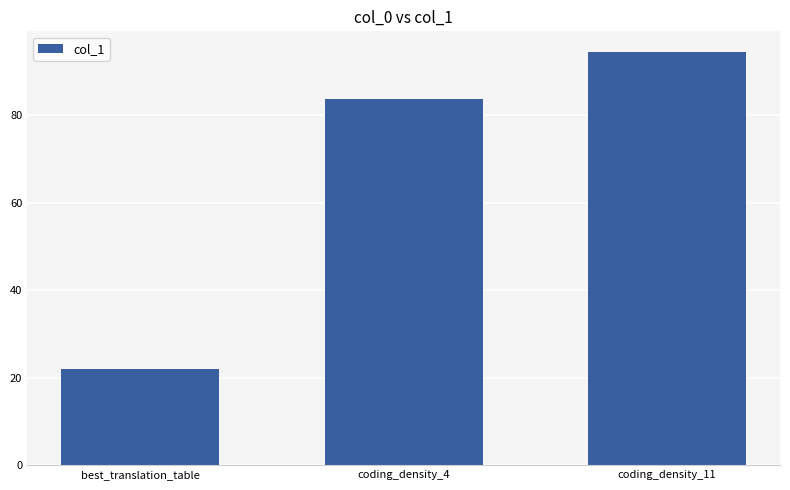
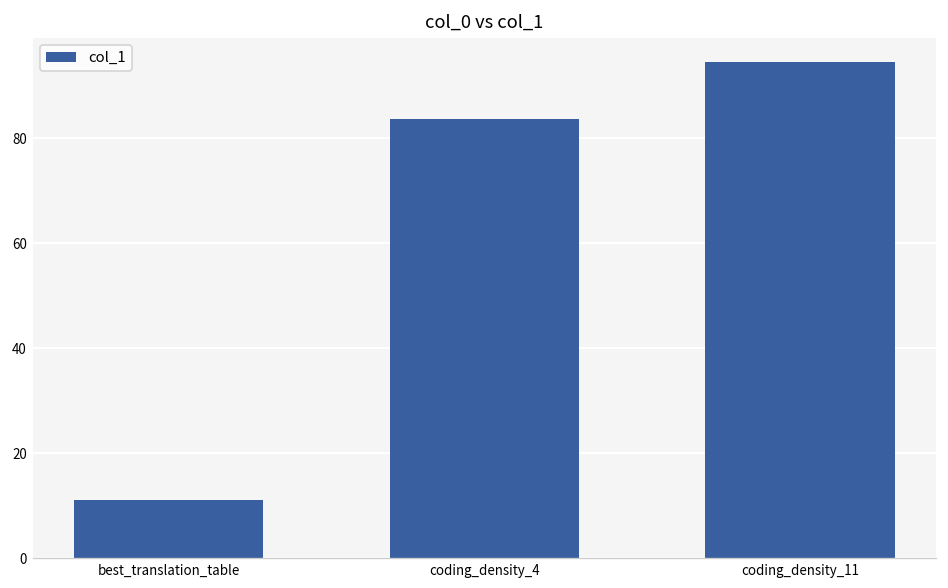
  {
-   "best_translation_table": 22,
+   "best_translation_table": 11,
    "coding_density_4": 84,
    "coding_density_11": 94
  }
